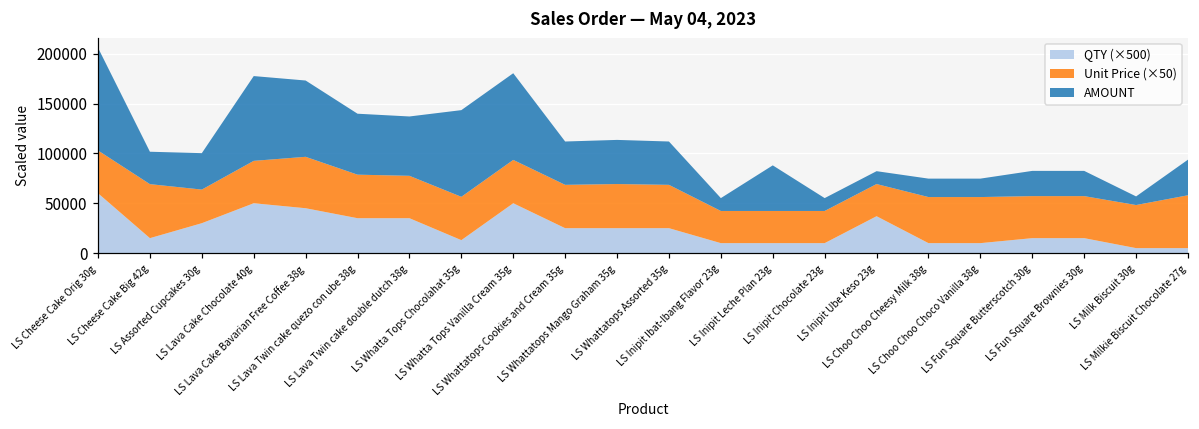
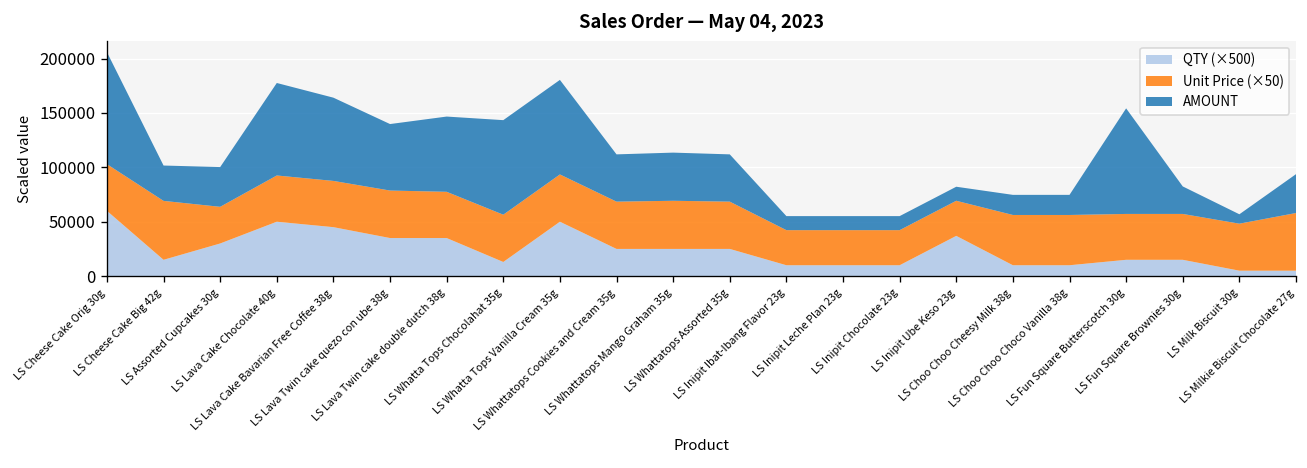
  {
    "QTY (×500)": {
      "LS Cheese Cake Orig 30g": 60000,
      "LS Cheese Cake Big 42g": 20000,
      "LS Assorted Cupcakes 30g": 30000,
      "LS Lava Cake Chocolate 40g": 50000,
      "LS Lava Cake Bavarian Free Coffee 38g": 50000,
      "LS Lava Twin cake quezo con ube 38g": 40000,
      "LS Lava Twin cake double dutch 38g": 40000,
      "LS Whatta Tops Chocolahat 35g": 10000,
      "LS Whatta Tops Vanilla Cream 35g": 50000,
      "LS Whattatops Cookies and Cream 35g": 30000,
      "LS Whattatops Mango Graham 35g": 30000,
      "LS Whattatops Assorted 35g": 30000,
      "LS Inipit Ibat-Ibang Flavor 23g": 10000,
      "LS Inipit Leche Plan 23g": 10000,
      "LS Inipit Chocolate 23g": 10000,
      "LS Inipit Ube Keso 23g": 40000,
      "LS Choo Choo Cheesy Milk 38g": 10000,
      "LS Choo Choo Choco Vanilla 38g": 10000,
      "LS Fun Square Butterscotch 30g": 20000,
      "LS Fun Square Brownies 30g": 20000,
      "LS Milk Biscuit 30g": 10000,
      "LS Milkie Biscuit Chocolate 27g": 10000
    },
    "Unit Price (×50)": {
      "LS Cheese Cake Orig 30g": 40000,
      "LS Cheese Cake Big 42g": 50000,
      "LS Assorted Cupcakes 30g": 30000,
      "LS Lava Cake Chocolate 40g": 40000,
-     "LS Lava Cake Bavarian Free Coffee 38g": 50000,
+     "LS Lava Cake Bavarian Free Coffee 38g": 40000,
      "LS Lava Twin cake quezo con ube 38g": 40000,
      "LS Lava Twin cake double dutch 38g": 40000,
      "LS Whatta Tops Chocolahat 35g": 40000,
      "LS Whatta Tops Vanilla Cream 35g": 40000,
      "LS Whattatops Cookies and Cream 35g": 40000,
      "LS Whattatops Mango Graham 35g": 40000,
      "LS Whattatops Assorted 35g": 40000,
      "LS Inipit Ibat-Ibang Flavor 23g": 30000,
      "LS Inipit Leche Plan 23g": 30000,
      "LS Inipit Chocolate 23g": 30000,
      "LS Inipit Ube Keso 23g": 30000,
      "LS Choo Choo Cheesy Milk 38g": 50000,
      "LS Choo Choo Choco Vanilla 38g": 50000,
      "LS Fun Square Butterscotch 30g": 40000,
      "LS Fun Square Brownies 30g": 40000,
      "LS Milk Biscuit 30g": 40000,
      "LS Milkie Biscuit Chocolate 27g": 50000
    },
    "AMOUNT": {
      "LS Cheese Cake Orig 30g": 100000,
      "LS Cheese Cake Big 42g": 30000,
      "LS Assorted Cupcakes 30g": 40000,
      "LS Lava Cake Chocolate 40g": 90000,
      "LS Lava Cake Bavarian Free Coffee 38g": 80000,
      "LS Lava Twin cake quezo con ube 38g": 60000,
-     "LS Lava Twin cake double dutch 38g": 60000,
+     "LS Lava Twin cake double dutch 38g": 70000,
      "LS Whatta Tops Chocolahat 35g": 90000,
      "LS Whatta Tops Vanilla Cream 35g": 90000,
      "LS Whattatops Cookies and Cream 35g": 40000,
      "LS Whattatops Mango Graham 35g": 40000,
      "LS Whattatops Assorted 35g": 40000,
      "LS Inipit Ibat-Ibang Flavor 23g": 10000,
-     "LS Inipit Leche Plan 23g": 50000,
+     "LS Inipit Leche Plan 23g": 10000,
      "LS Inipit Chocolate 23g": 10000,
      "LS Inipit Ube Keso 23g": 10000,
      "LS Choo Choo Cheesy Milk 38g": 20000,
      "LS Choo Choo Choco Vanilla 38g": 20000,
-     "LS Fun Square Butterscotch 30g": 30000,
+     "LS Fun Square Butterscotch 30g": 100000,
      "LS Fun Square Brownies 30g": 30000,
      "LS Milk Biscuit 30g": 10000,
      "LS Milkie Biscuit Chocolate 27g": 40000
    }
  }
